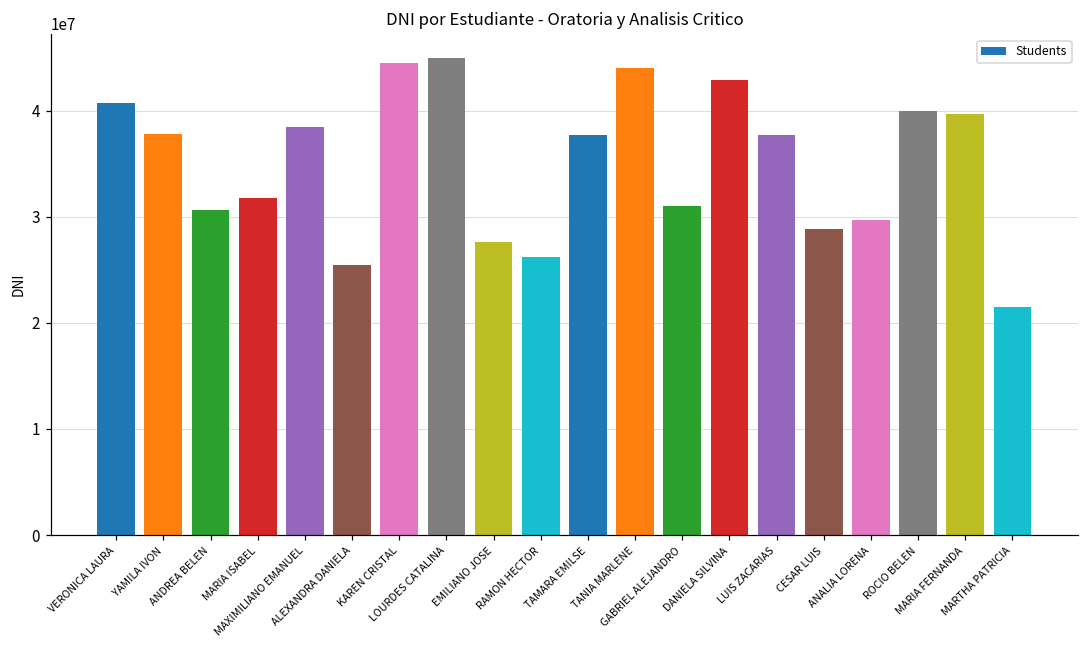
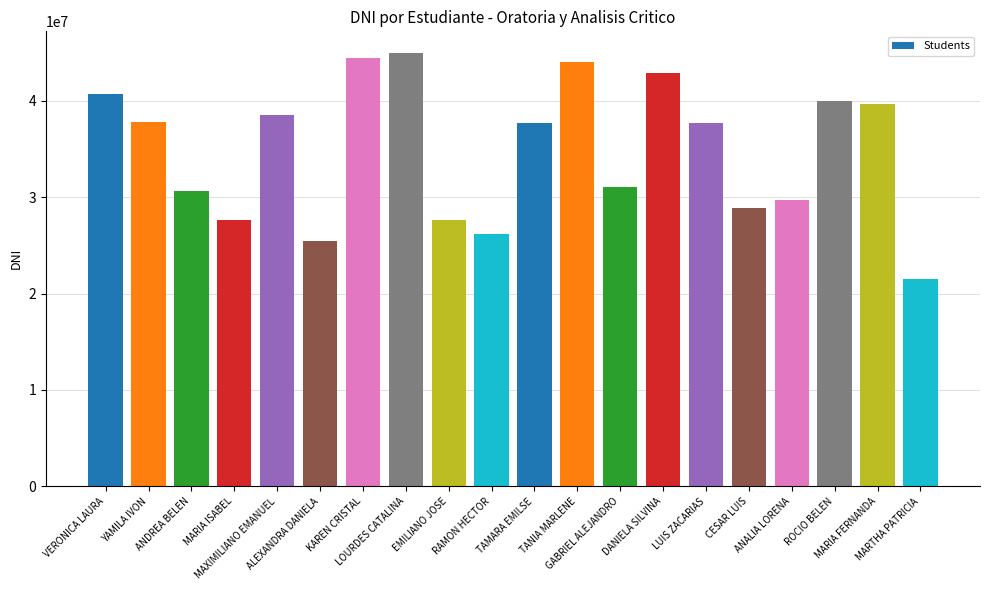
  {
    "VERONICA LAURA": 41000000,
    "YAMILA IVON": 38000000,
    "ANDREA BELEN": 31000000,
-   "MARIA ISABEL": 32000000,
+   "MARIA ISABEL": 28000000,
    "MAXIMILIANO EMANUEL": 38000000,
    "ALEXANDRA DANIELA": 25000000,
    "KAREN CRISTAL": 44000000,
    "LOURDES CATALINA": 45000000,
    "EMILIANO JOSE": 28000000,
    "RAMON HECTOR": 26000000,
    "TAMARA EMILSE": 38000000,
    "TANIA MARLENE": 44000000,
    "GABRIEL ALEJANDRO": 31000000,
    "DANIELA SILVINA": 43000000,
    "LUIS ZACARIAS": 38000000,
    "CESAR LUIS": 29000000,
    "ANALIA LORENA": 30000000,
    "ROCIO BELEN": 40000000,
    "MARIA FERNANDA": 40000000,
    "MARTHA PATRICIA": 22000000
  }
